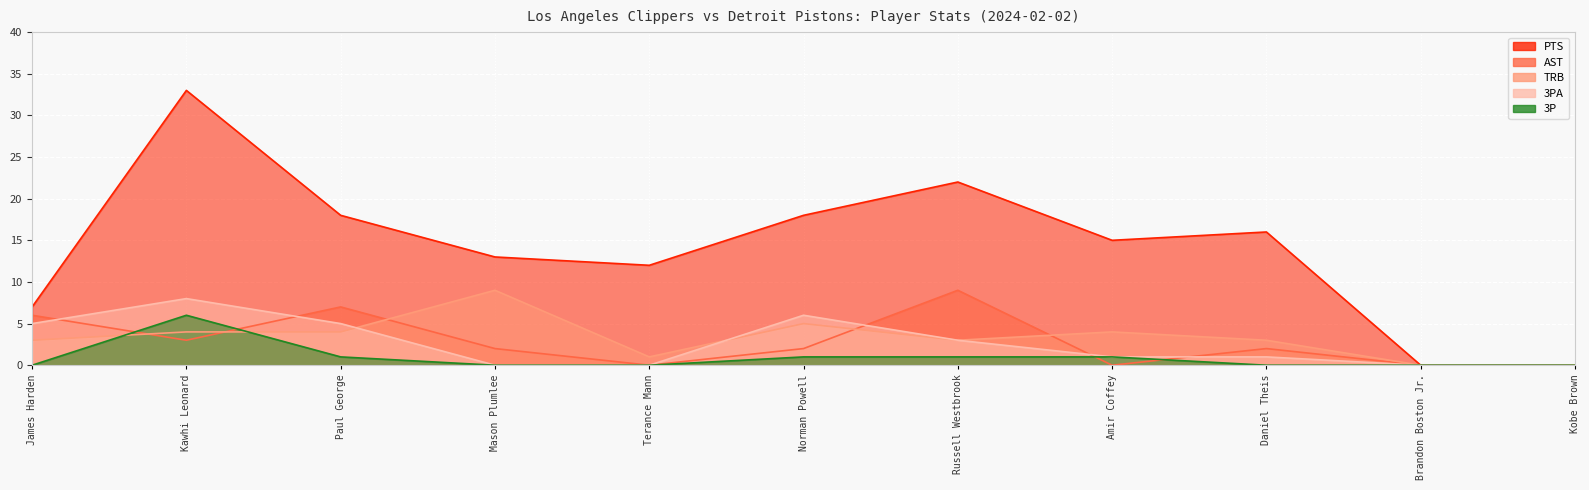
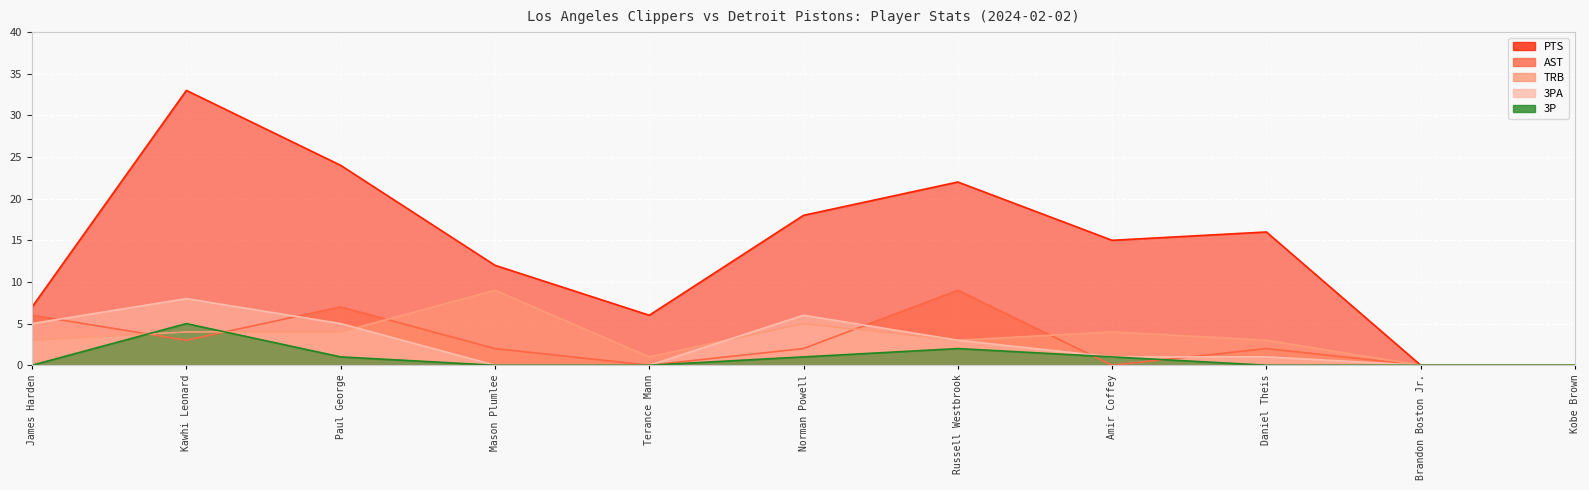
  {
    "PTS": {
      "James Harden": 7,
      "Kawhi Leonard": 33,
-     "Paul George": 18,
-     "Mason Plumlee": 13,
-     "Terance Mann": 12,
+     "Paul George": 24,
+     "Mason Plumlee": 12,
+     "Terance Mann": 6,
      "Norman Powell": 18,
      "Russell Westbrook": 22,
      "Amir Coffey": 15,
      "Daniel Theis": 16
    },
    "3P": {
      "James Harden": 0,
-     "Kawhi Leonard": 6,
+     "Kawhi Leonard": 5,
      "Paul George": 1,
      "Norman Powell": 1,
-     "Russell Westbrook": 1,
+     "Russell Westbrook": 2,
      "Daniel Theis": 0
    }
  }
